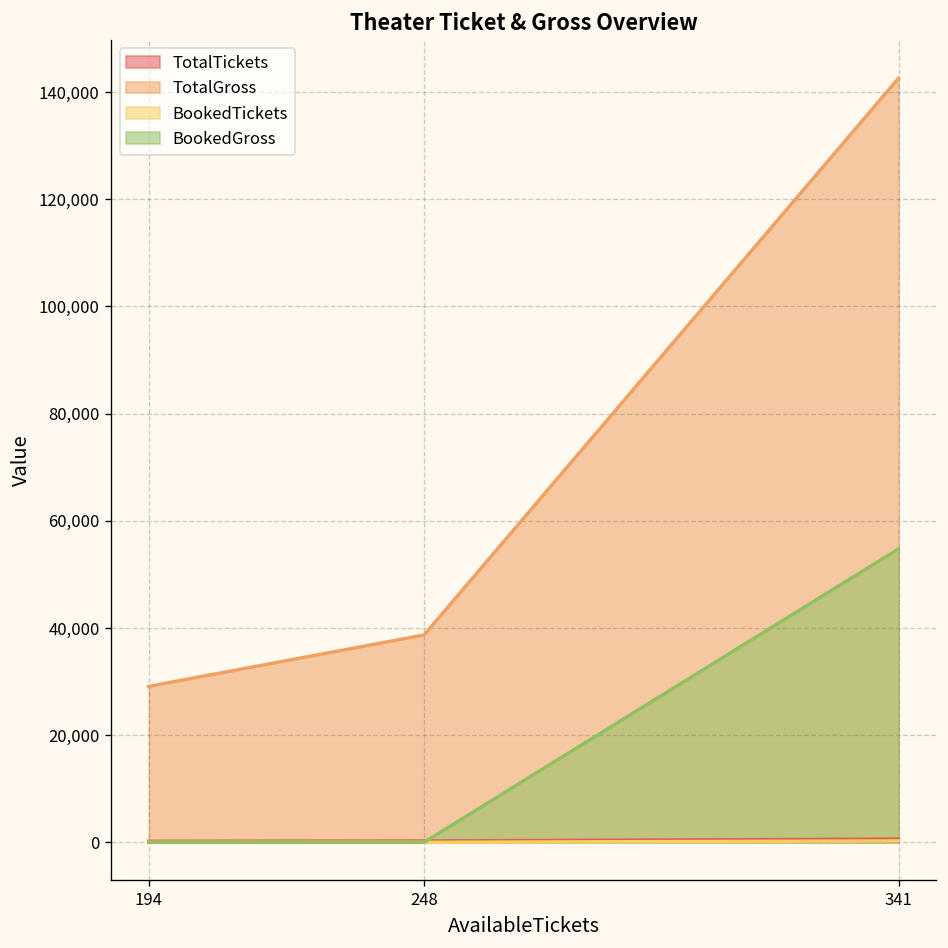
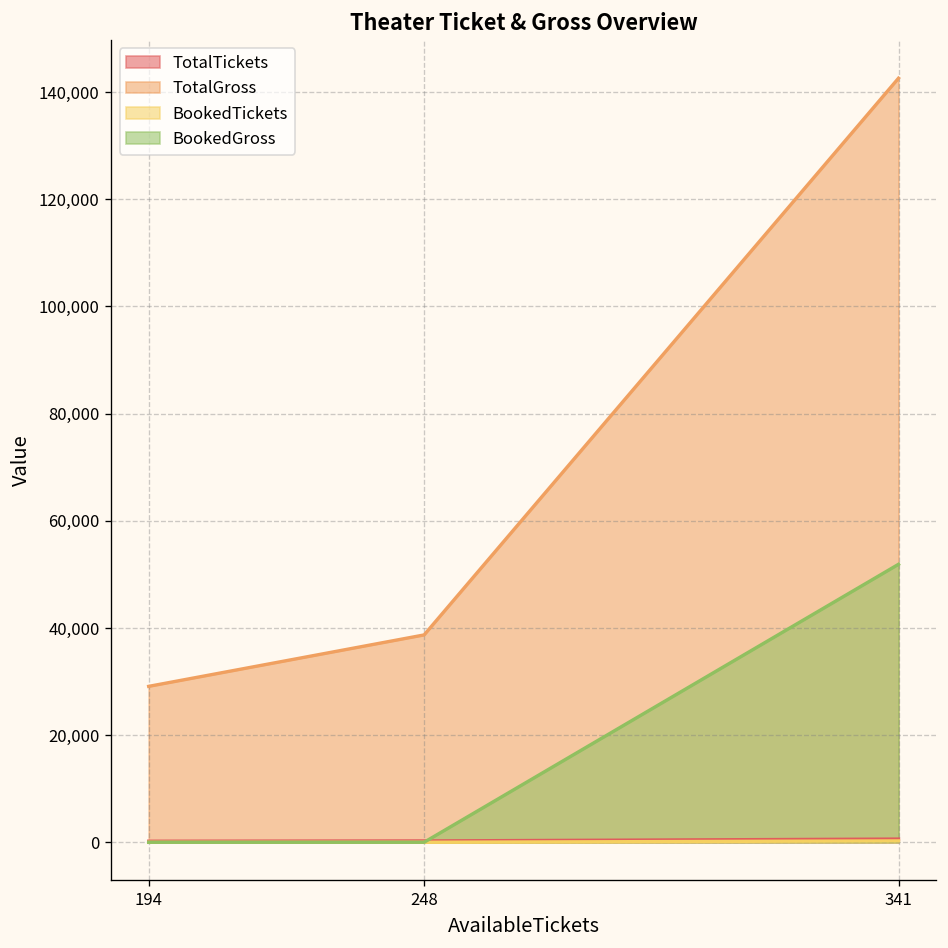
  {
    "BookedGross": {
-     "341": "55,000"
+     "341": "52,000"
    }
  }
